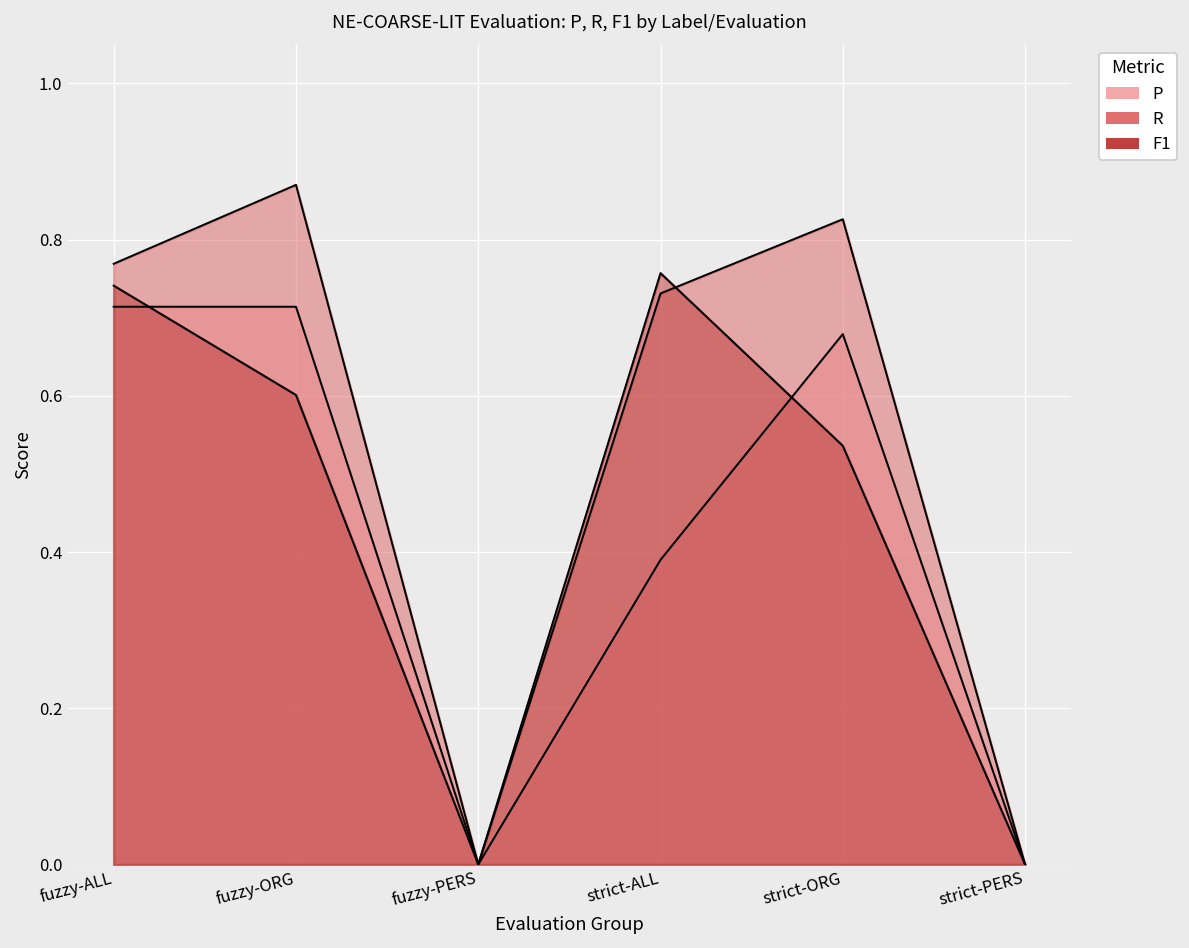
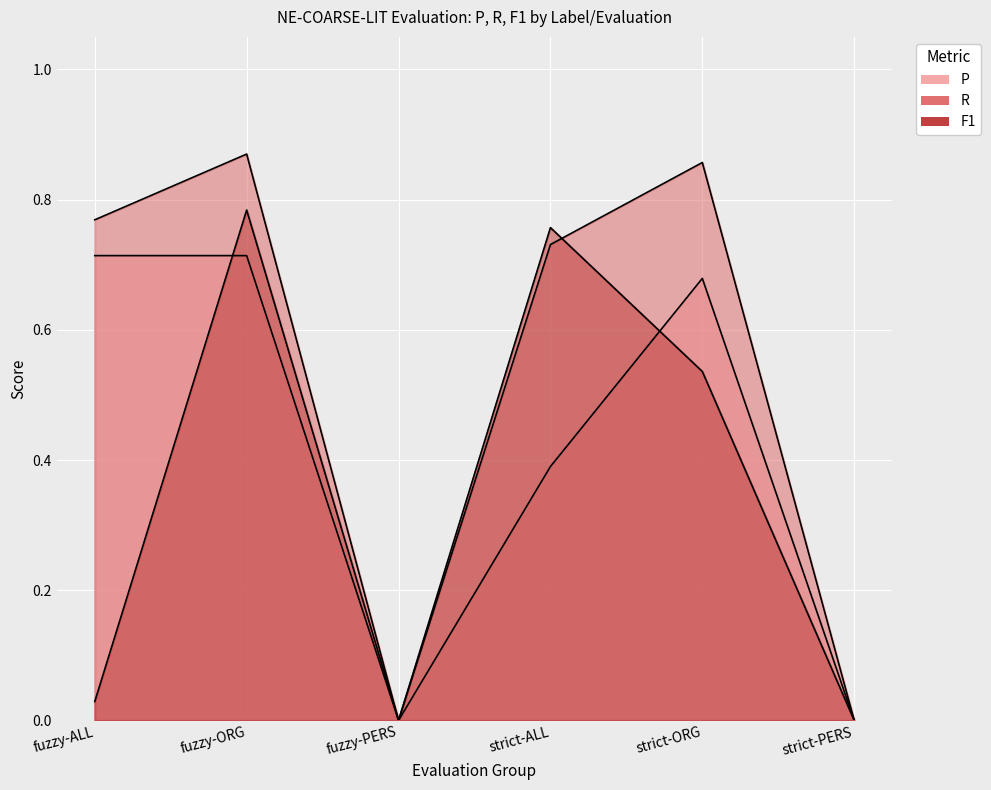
  {
    "P": {
      "fuzzy-ALL": 0.71,
      "fuzzy-ORG": 0.71,
      "strict-ALL": 0.39,
      "strict-ORG": 0.68
    },
    "R": {
      "fuzzy-ALL": 0.77,
      "fuzzy-ORG": 0.87,
      "strict-ALL": 0.73,
-     "strict-ORG": 0.83
+     "strict-ORG": 0.86
    },
    "F1": {
-     "fuzzy-ALL": 0.74,
-     "fuzzy-ORG": 0.60,
+     "fuzzy-ALL": 0.03,
+     "fuzzy-ORG": 0.78,
      "strict-ALL": 0.76,
      "strict-ORG": 0.54
    }
  }
